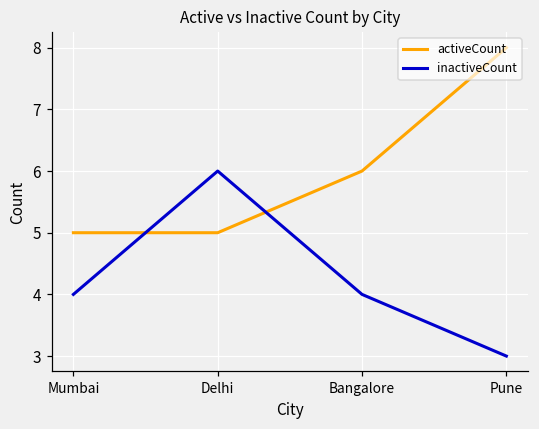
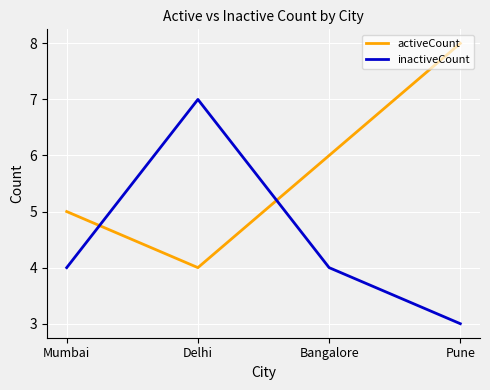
  {
    "activeCount": {
      "Mumbai": 5,
-     "Delhi": 5,
+     "Delhi": 4,
      "Bangalore": 6
    },
    "inactiveCount": {
      "Mumbai": 4,
-     "Delhi": 6,
+     "Delhi": 7,
      "Bangalore": 4,
      "Pune": 3
    }
  }
